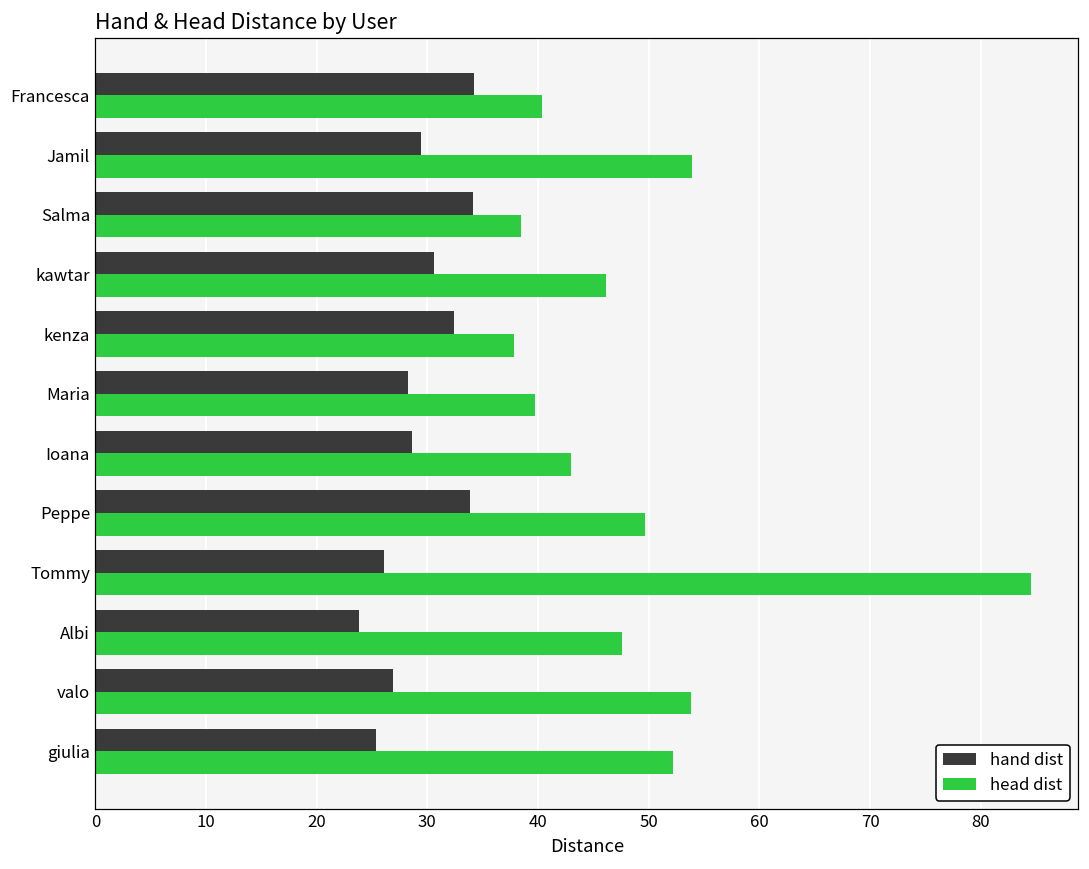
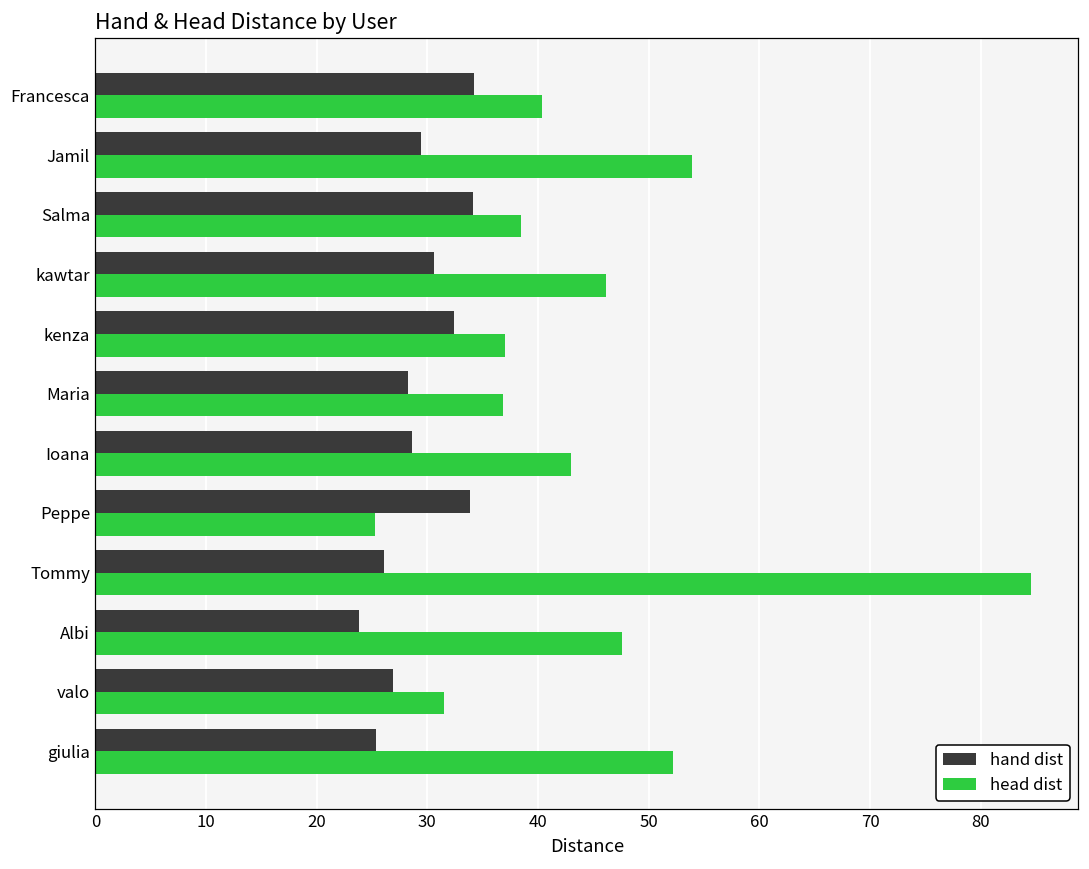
  {
    "hand dist": {
      "Francesca": 34.2,
      "Jamil": 29.4,
      "Salma": 34.1,
      "kawtar": 30.6,
      "kenza": 32.4,
      "Maria": 28.3,
      "Ioana": 28.6,
      "Peppe": 33.9,
      "Tommy": 26.1,
      "Albi": 23.8,
      "valo": 26.9,
      "giulia": 25.4
    },
    "head dist": {
      "Francesca": 40.3,
      "Jamil": 53.9,
      "Salma": 38.5,
      "kawtar": 46.2,
-     "kenza": 37.9,
-     "Maria": 39.7,
+     "kenza": 37.1,
+     "Maria": 36.8,
      "Ioana": 43.0,
-     "Peppe": 49.6,
+     "Peppe": 25.3,
      "Tommy": 84.6,
      "Albi": 47.6,
-     "valo": 53.8,
+     "valo": 31.5,
      "giulia": 52.2
    }
  }
